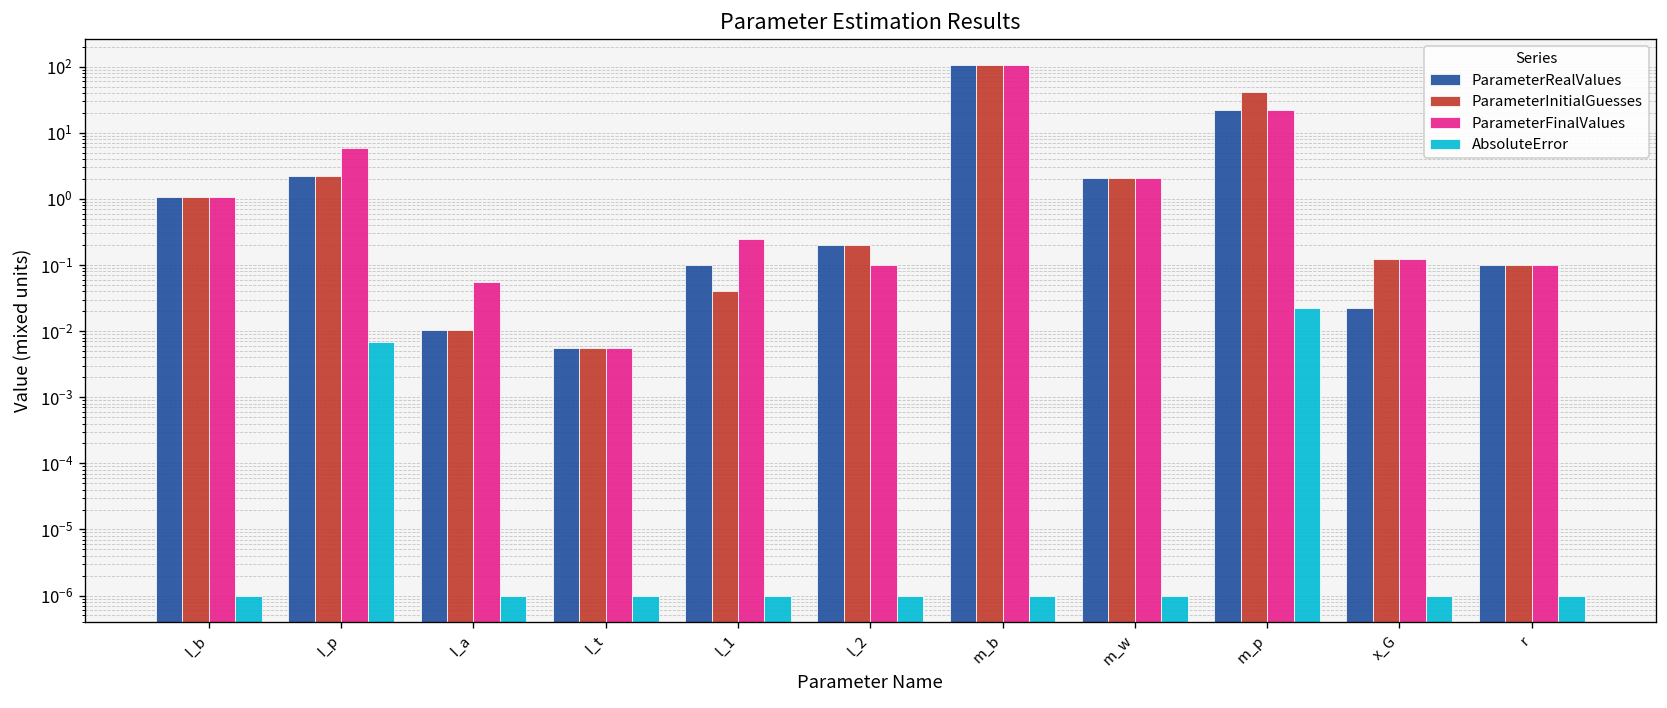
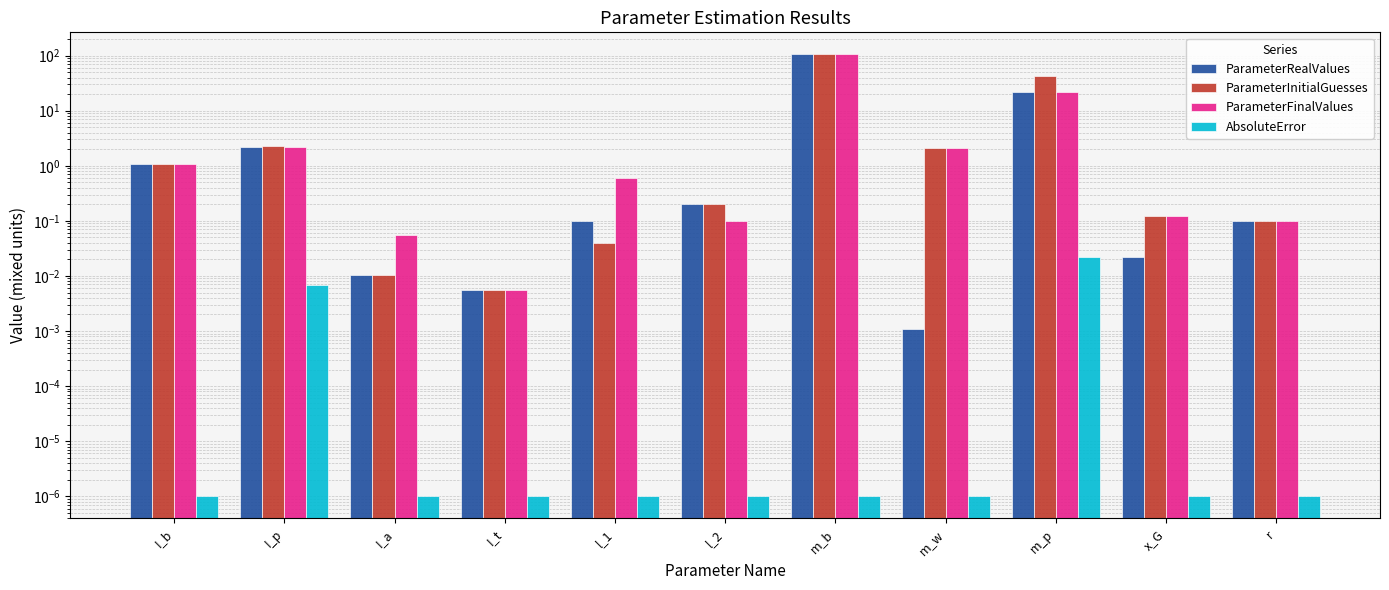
  {
    "ParameterRealValues": {
      "I_b": 1.1,
      "I_p": 2.2,
      "I_a": 0.010,
      "I_t": 0.006,
      "l_1": 0.10,
      "l_2": 0.20,
      "m_b": 110,
-     "m_w": 2.1,
+     "m_w": 0.0011,
      "m_p": 22,
      "x_G": 0.022,
      "r": 0.10
    },
    "ParameterInitialGuesses": {
      "I_b": 1.1,
      "I_p": 2.2,
      "I_a": 0.010,
      "I_t": 0.006,
      "l_1": 0.04,
      "l_2": 0.20,
      "m_b": 110,
      "m_w": 2.1,
      "m_p": 40,
      "x_G": 0.13,
      "r": 0.10
    },
    "ParameterFinalValues": {
      "I_b": 1.1,
-     "I_p": 6,
+     "I_p": 2.2,
      "I_a": 0.05,
      "I_t": 0.006,
-     "l_1": 0.3,
+     "l_1": 0.6,
      "l_2": 0.1,
      "m_b": 110,
      "m_w": 2.1,
      "m_p": 22,
      "x_G": 0.13,
      "r": 0.1
    },
    "AbsoluteError": {
      "I_b": 0.0000010,
      "I_p": 0.007,
      "I_a": 0.0000010,
      "I_t": 0.0000010,
      "l_1": 0.0000010,
      "l_2": 0.0000010,
      "m_b": 0.0000010,
      "m_w": 0.0000010,
      "m_p": 0.022,
      "x_G": 0.0000010,
      "r": 0.0000010
    }
  }
